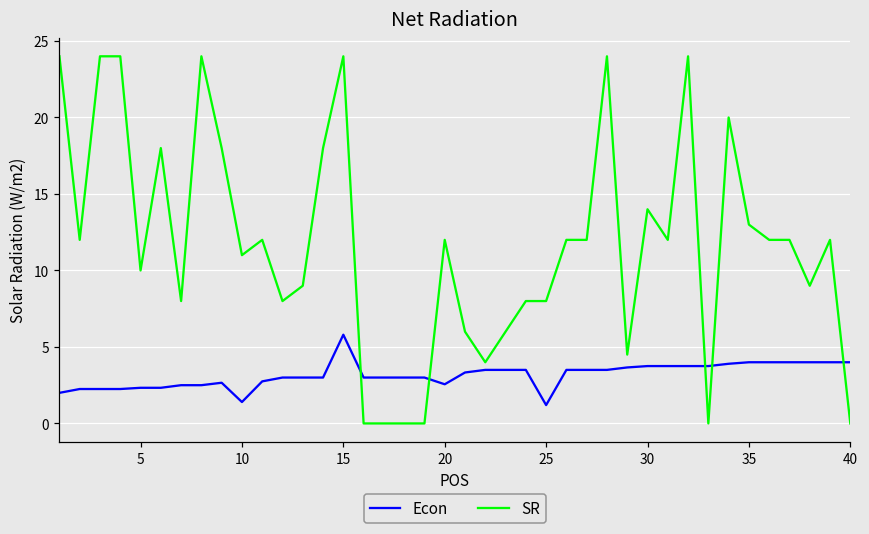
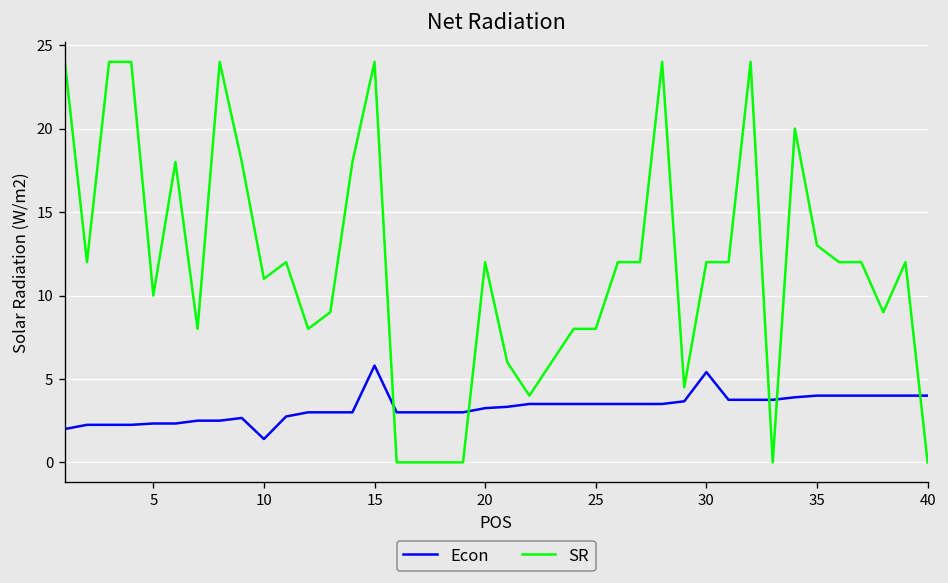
  {
    "Econ": {
      "5": 2.3,
      "10": 1.4,
      "15": 5.8,
-     "20": 2.6,
-     "25": 1.2,
-     "30": 3.8,
+     "20": 3.3,
+     "25": 3.5,
+     "30": 5.4,
      "35": 4.0,
      "40": 4.0
    },
    "SR": {
      "5": 10,
      "10": 11,
      "15": 24,
      "20": 12,
      "25": 8,
-     "30": 14,
+     "30": 12,
      "35": 13,
      "40": 0
    }
  }
